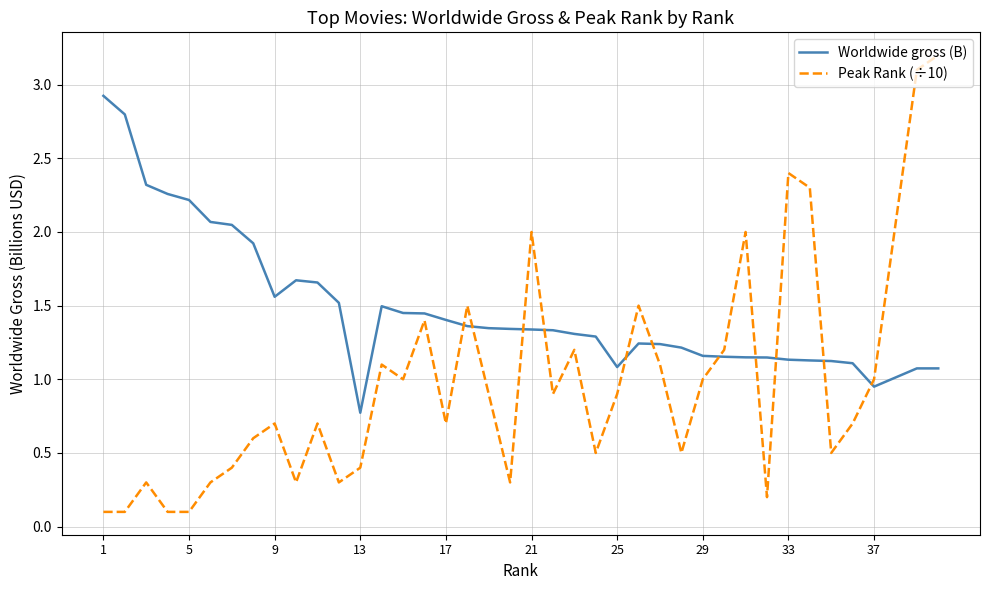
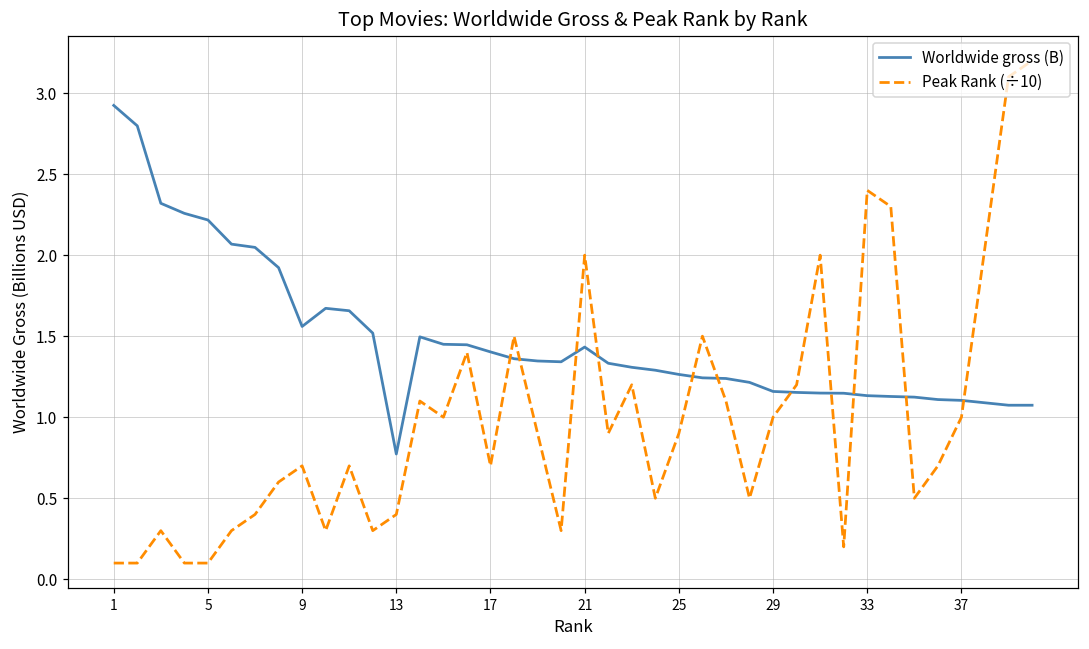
  {
    "Worldwide gross (B)": {
      "1": 2.92,
      "5": 2.22,
      "9": 1.56,
      "13": 0.77,
      "17": 1.40,
-     "21": 1.34,
-     "25": 1.08,
+     "21": 1.43,
+     "25": 1.26,
      "29": 1.16,
      "33": 1.13,
-     "37": 0.95
+     "37": 1.10
    },
    "Peak Rank (÷10)": {
      "1": 0.10,
      "5": 0.10,
      "9": 0.70,
      "13": 0.40,
      "17": 0.70,
      "21": 2.00,
      "25": 0.90,
      "29": 1.00,
      "33": 2.40,
      "37": 1.00
    }
  }
